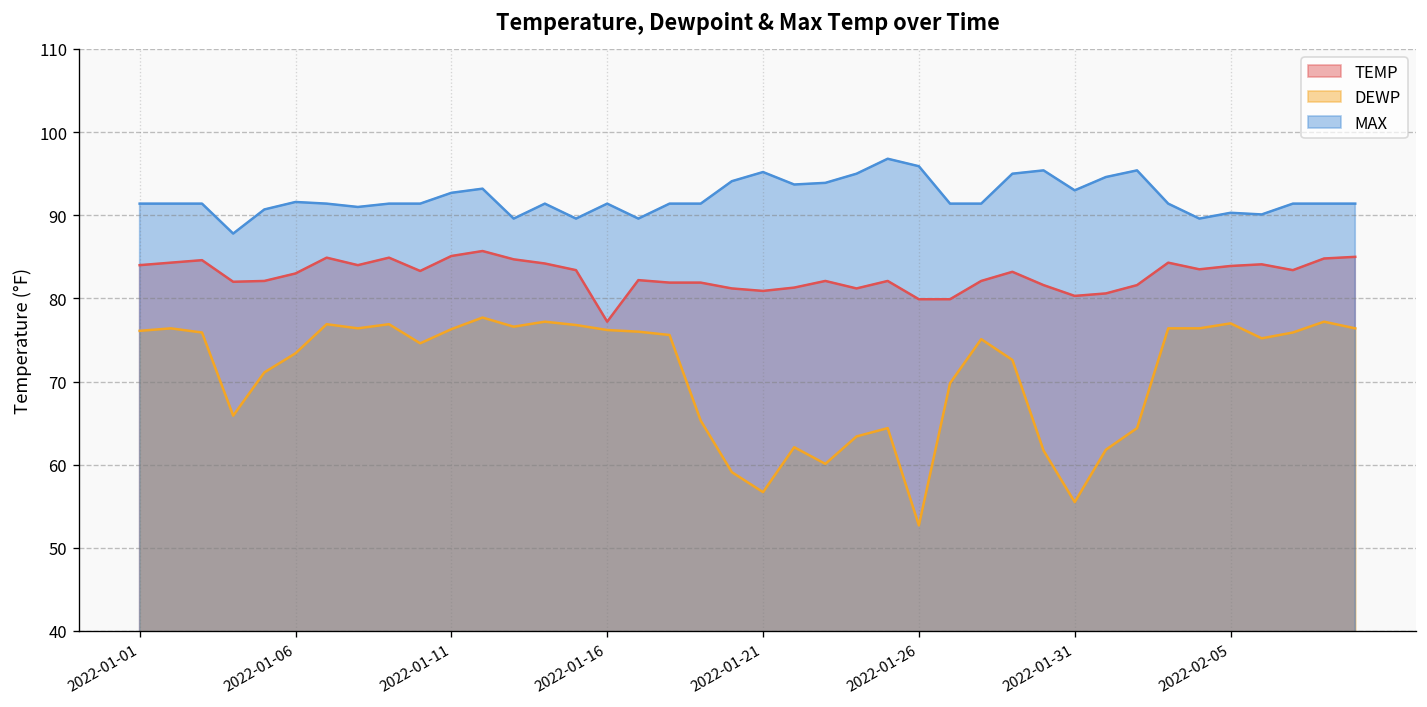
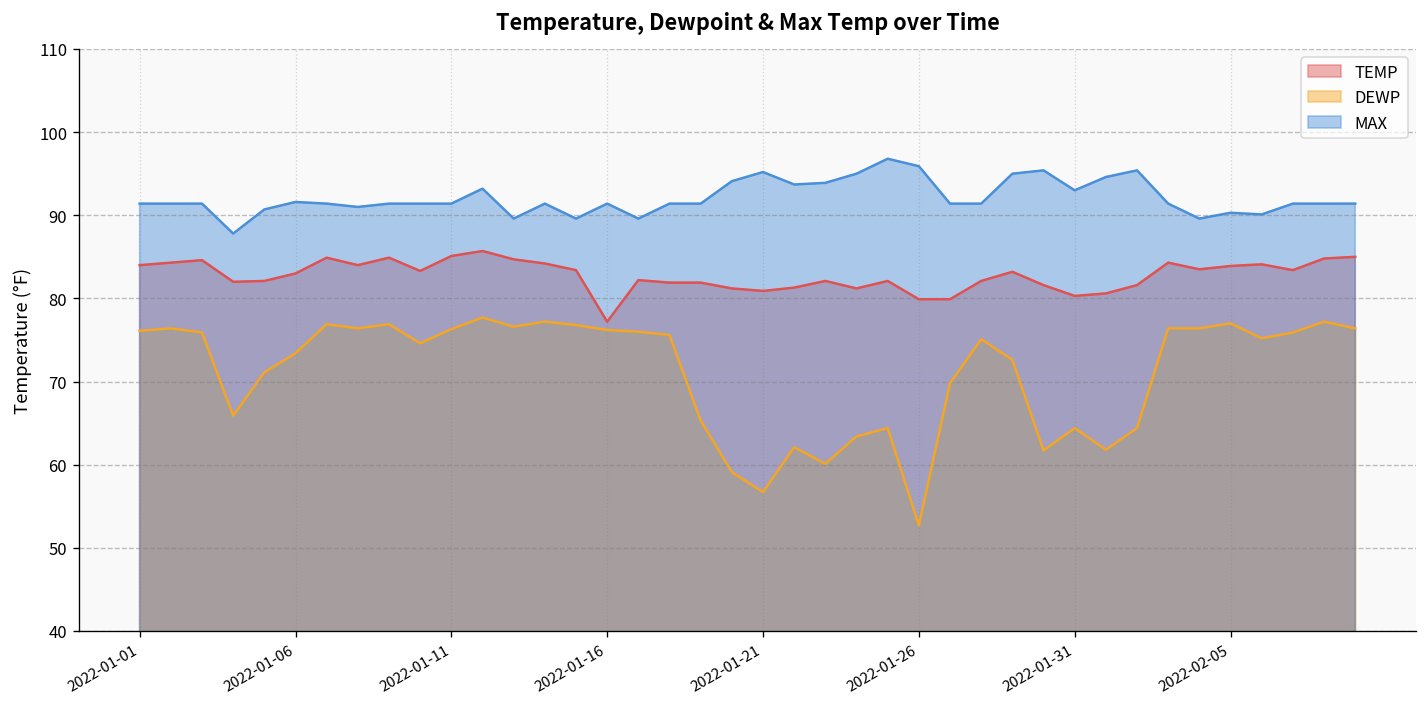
  {
    "TEMP": {
      "2022-01-01": 84,
      "2022-01-06": 83,
      "2022-01-11": 85,
      "2022-01-16": 77,
      "2022-01-21": 81,
      "2022-01-26": 80,
      "2022-01-31": 80,
      "2022-02-05": 84
    },
    "DEWP": {
      "2022-01-01": 76,
      "2022-01-06": 73,
      "2022-01-11": 76,
      "2022-01-16": 76,
      "2022-01-21": 57,
      "2022-01-26": 53,
-     "2022-01-31": 56,
+     "2022-01-31": 64,
      "2022-02-05": 77
    },
    "MAX": {
      "2022-01-01": 91,
      "2022-01-06": 92,
-     "2022-01-11": 93,
+     "2022-01-11": 91,
      "2022-01-16": 91,
      "2022-01-21": 95,
      "2022-01-26": 96,
      "2022-01-31": 93,
      "2022-02-05": 90
    }
  }
